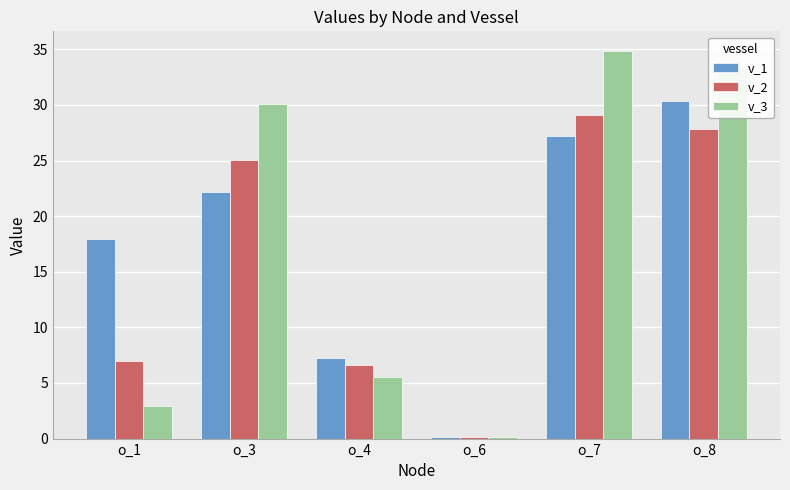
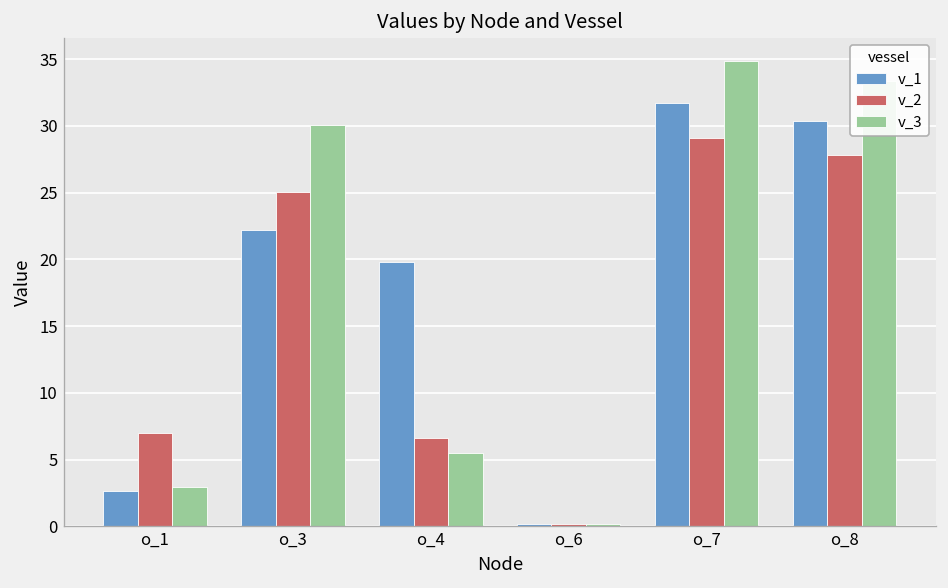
  {
    "v_1": {
-     "o_1": 17.9,
+     "o_1": 2.6,
      "o_3": 22.2,
-     "o_4": 7.2,
-     "o_7": 27.2,
+     "o_4": 19.8,
+     "o_7": 31.7,
      "o_8": 30.4
    },
    "v_2": {
      "o_1": 7.0,
      "o_3": 25.1,
      "o_4": 6.6,
      "o_7": 29.1,
      "o_8": 27.8
    },
    "v_3": {
      "o_1": 2.9,
      "o_3": 30.1,
      "o_4": 5.5,
      "o_7": 34.9
    }
  }
